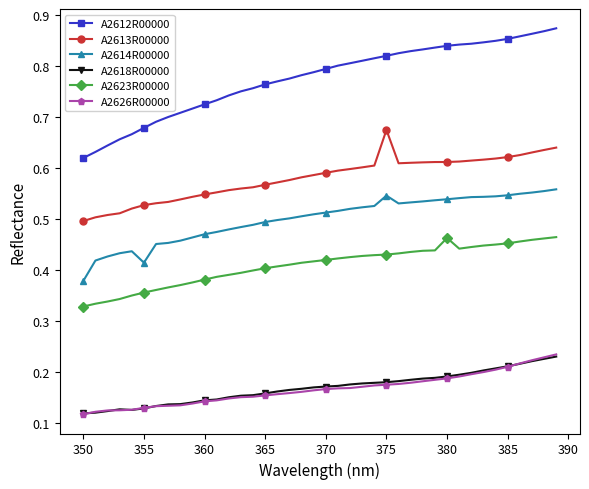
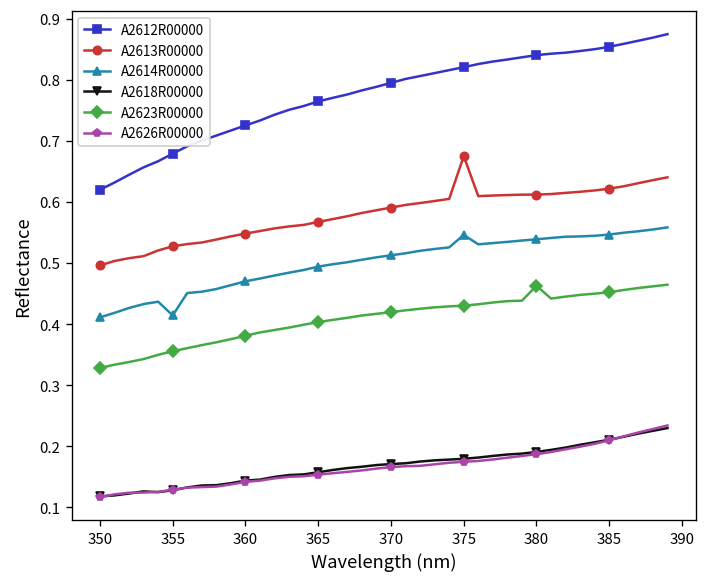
  {
    "A2612R00000": {
      "350": 0.62,
      "355": 0.68,
      "360": 0.73,
      "365": 0.76,
      "370": 0.79,
      "375": 0.82,
      "380": 0.84,
      "385": 0.85
    },
    "A2613R00000": {
      "350": 0.50,
      "355": 0.53,
      "360": 0.55,
      "365": 0.57,
      "370": 0.59,
      "375": 0.67,
      "380": 0.61,
      "385": 0.62
    },
    "A2614R00000": {
-     "350": 0.38,
+     "350": 0.41,
      "355": 0.41,
      "360": 0.47,
      "365": 0.49,
      "370": 0.51,
      "375": 0.55,
      "380": 0.54,
      "385": 0.55
    },
    "A2618R00000": {
      "370": 0.17
    },
    "A2623R00000": {
      "350": 0.33,
      "355": 0.36,
      "360": 0.38,
      "365": 0.40,
      "370": 0.42,
      "375": 0.43,
      "380": 0.46,
      "385": 0.45
    },
    "A2626R00000": {
      "370": 0.17
    }
  }
